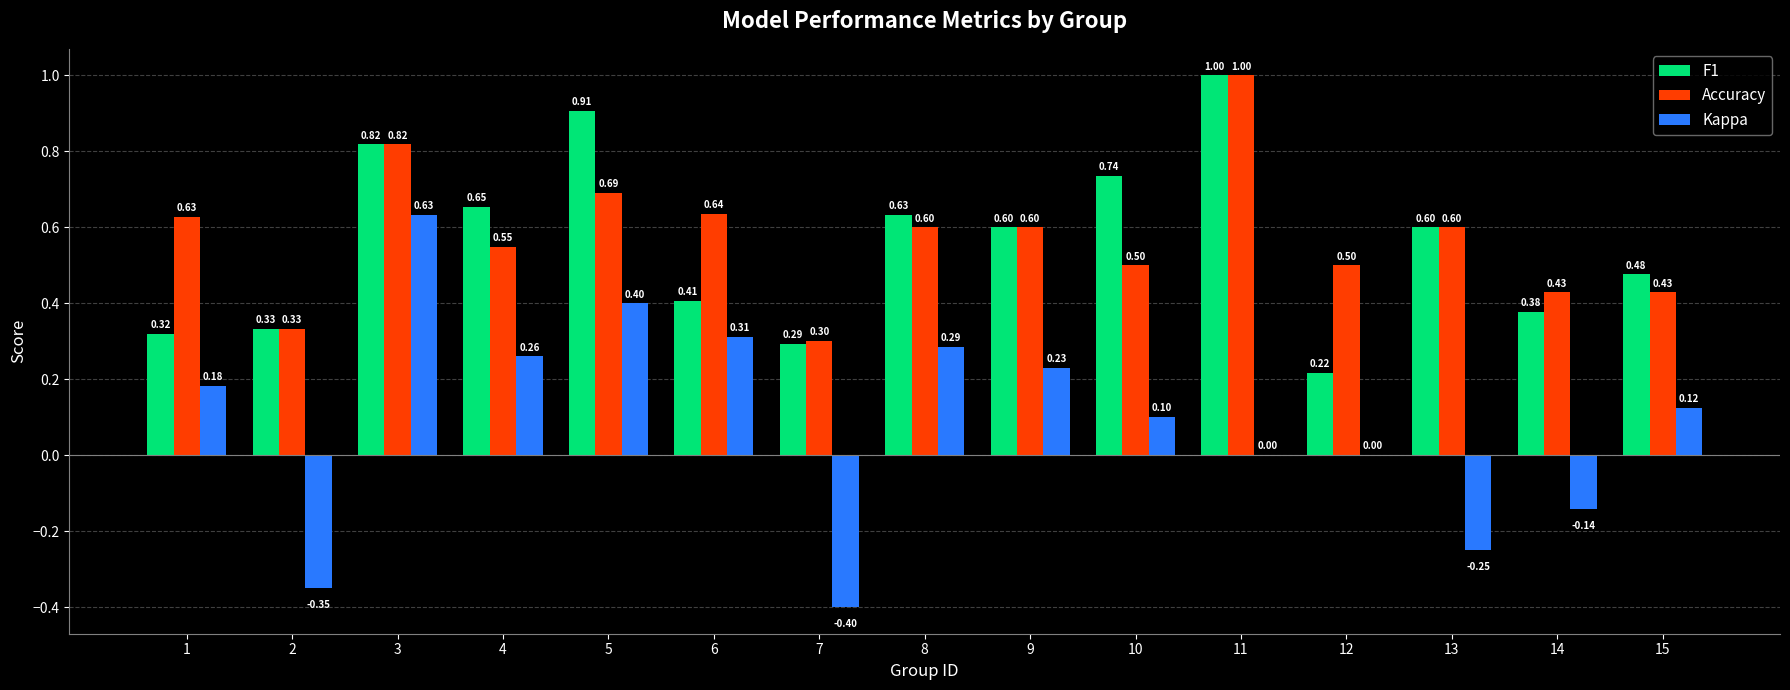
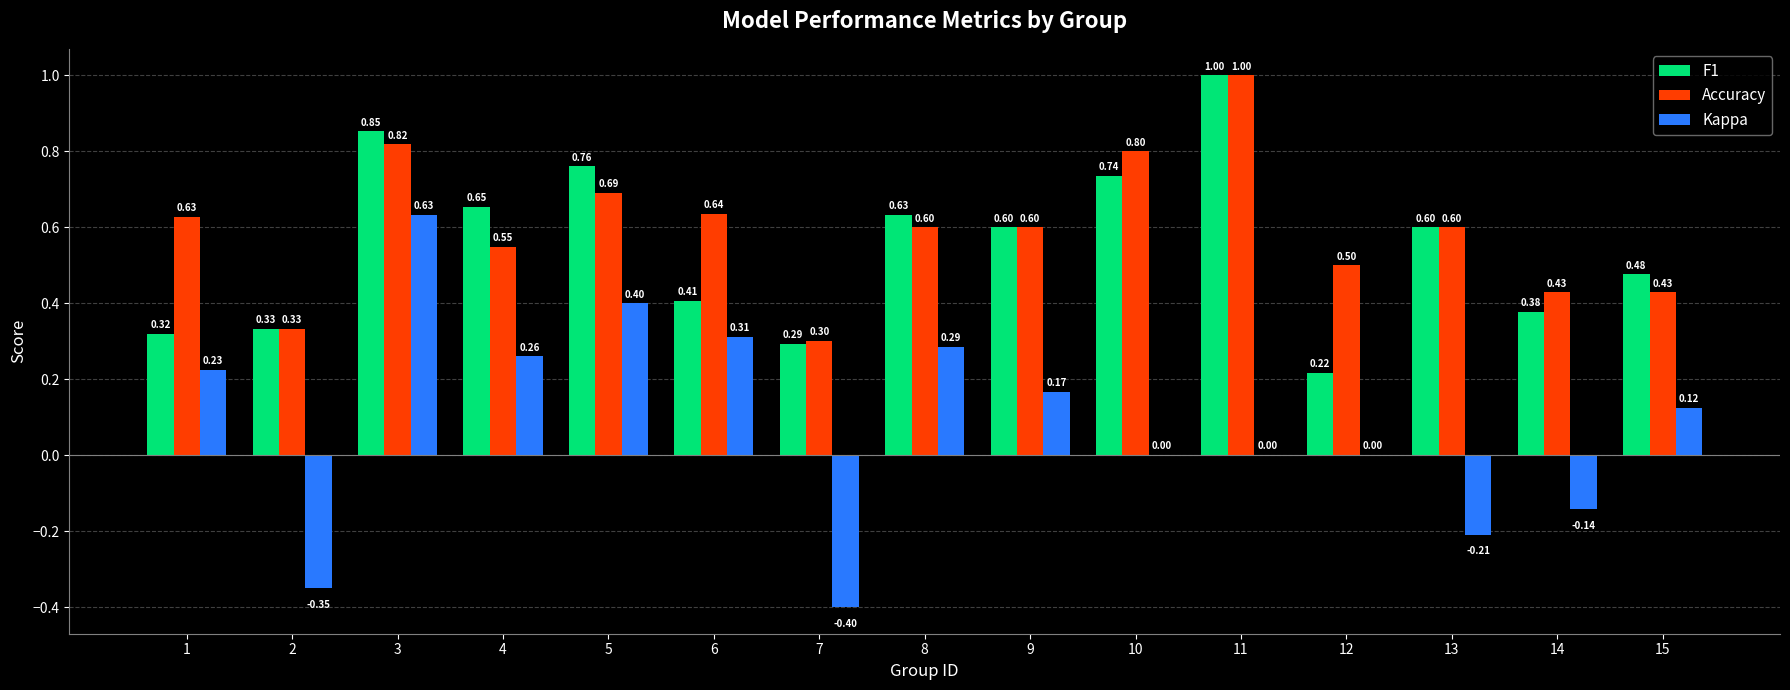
  {
    "F1": {
      "1": 0.32,
      "2": 0.33,
-     "3": 0.82,
+     "3": 0.85,
      "4": 0.65,
-     "5": 0.91,
+     "5": 0.76,
      "6": 0.41,
      "7": 0.29,
      "8": 0.63,
      "9": 0.60,
      "10": 0.74,
      "11": 1.00,
      "12": 0.22,
      "13": 0.60,
      "14": 0.38,
      "15": 0.48
    },
    "Accuracy": {
      "1": 0.63,
      "2": 0.33,
      "3": 0.82,
      "4": 0.55,
      "5": 0.69,
      "6": 0.64,
      "7": 0.30,
      "8": 0.60,
      "9": 0.60,
-     "10": 0.50,
+     "10": 0.80,
      "11": 1.00,
      "12": 0.50,
      "13": 0.60,
      "14": 0.43,
      "15": 0.43
    },
    "Kappa": {
-     "1": 0.18,
+     "1": 0.23,
      "2": -0.35,
      "3": 0.63,
      "4": 0.26,
      "5": 0.40,
      "6": 0.31,
      "7": -0.40,
      "8": 0.29,
-     "9": 0.23,
-     "10": 0.10,
+     "9": 0.17,
+     "10": 0.00,
      "11": 0.00,
      "12": 0.00,
-     "13": -0.25,
+     "13": -0.21,
      "14": -0.14,
      "15": 0.12
    }
  }
